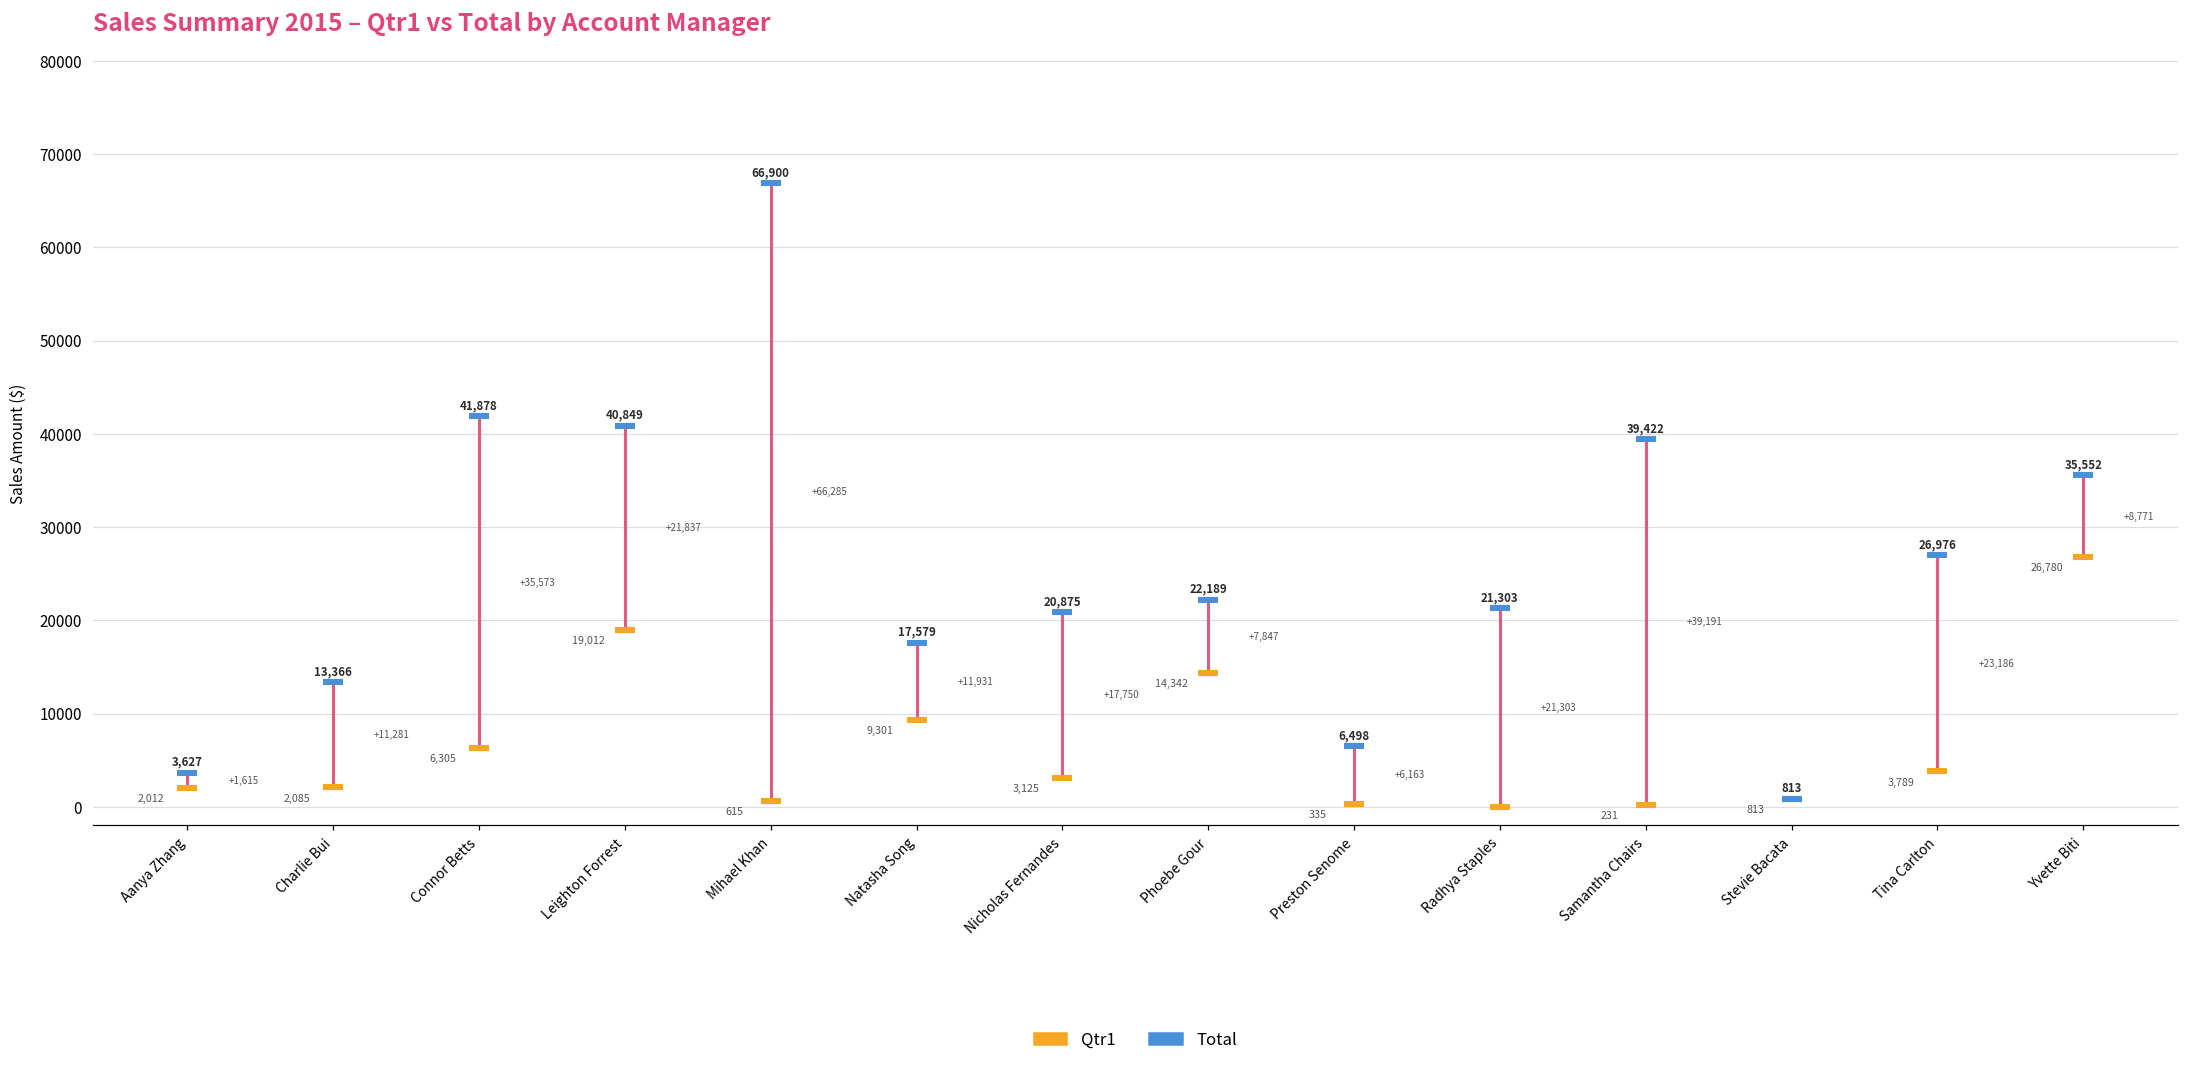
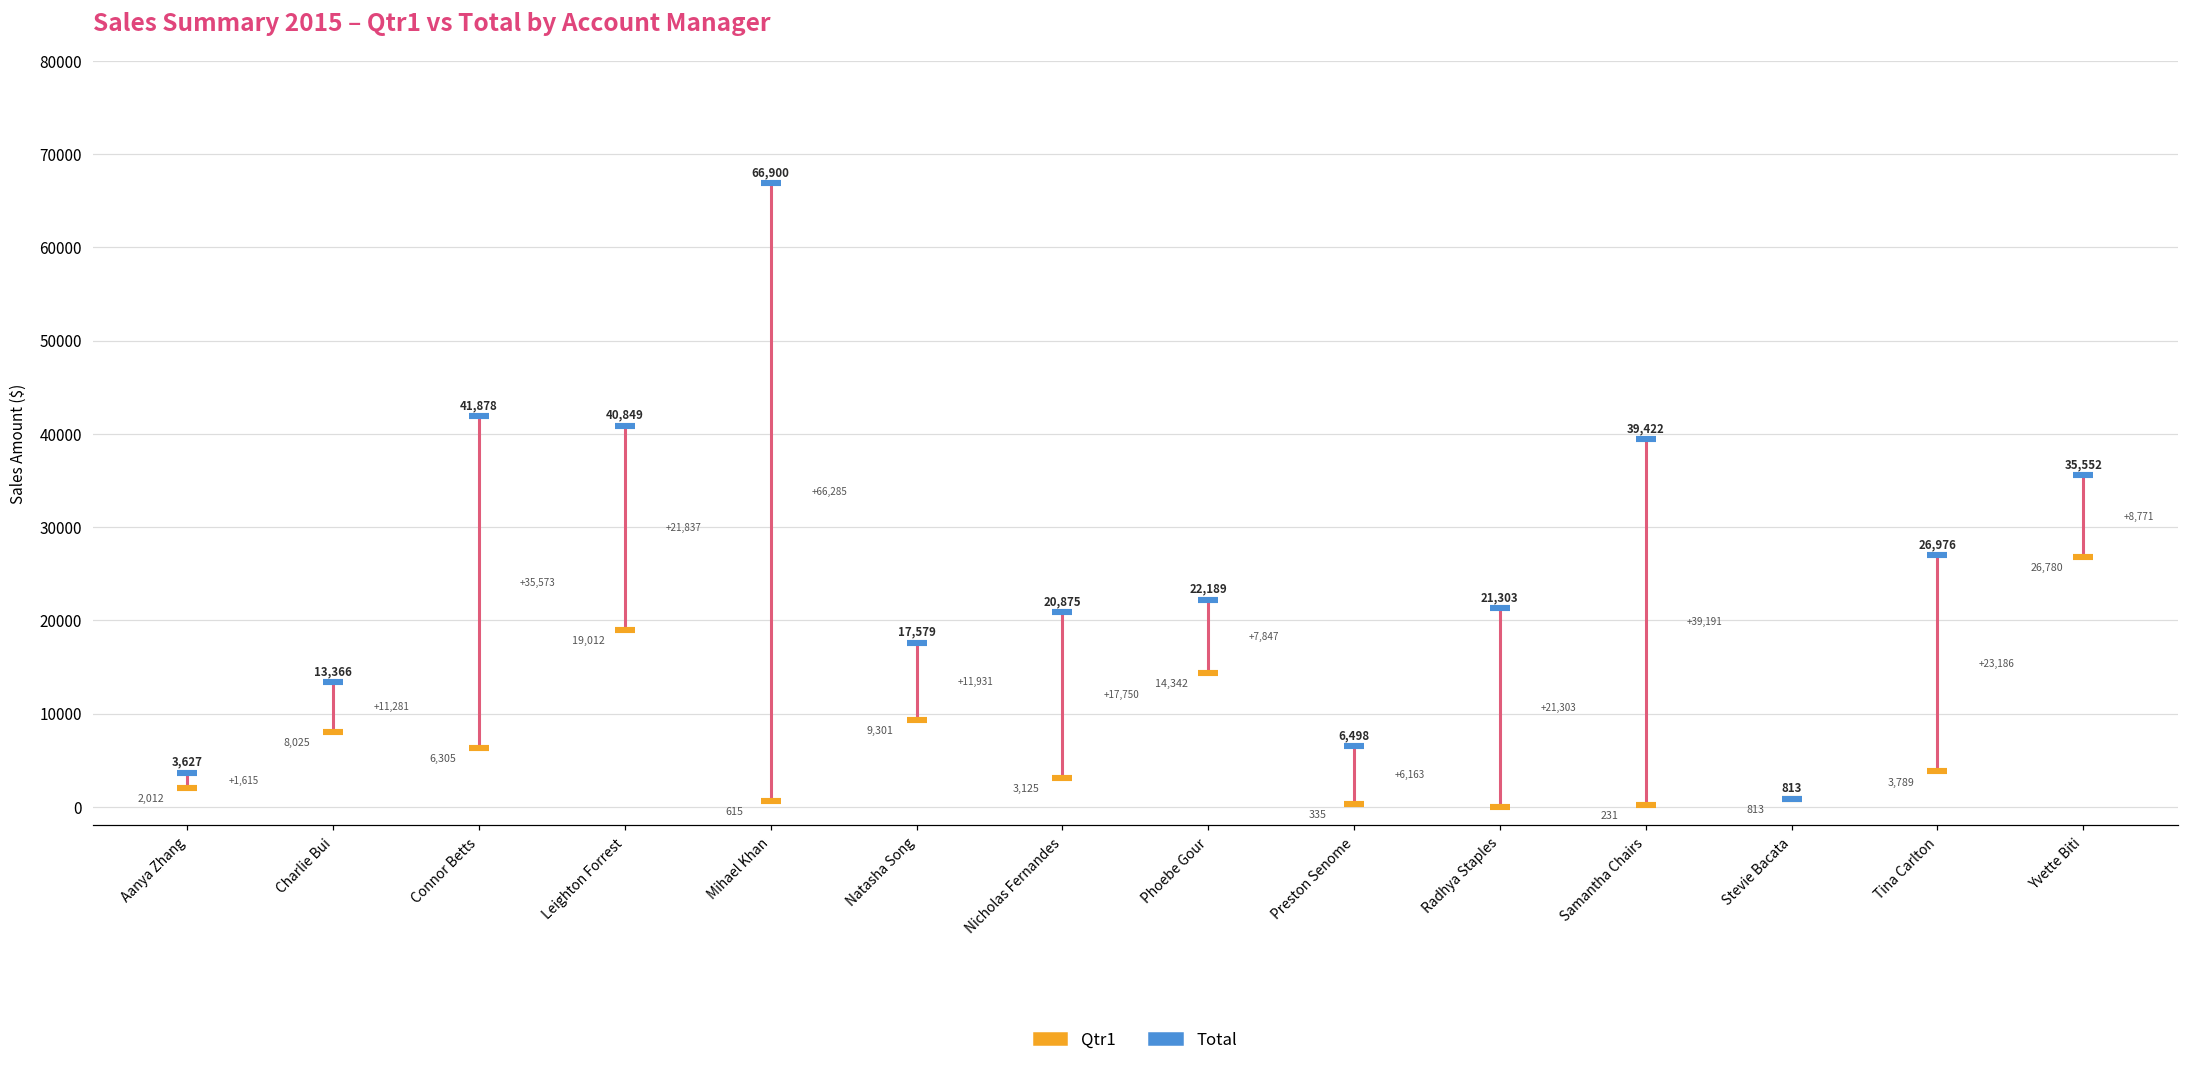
  {
    "Qtr1": {
-     "Charlie Bui": "2,085"
+     "Charlie Bui": "8,025"
    }
  }
